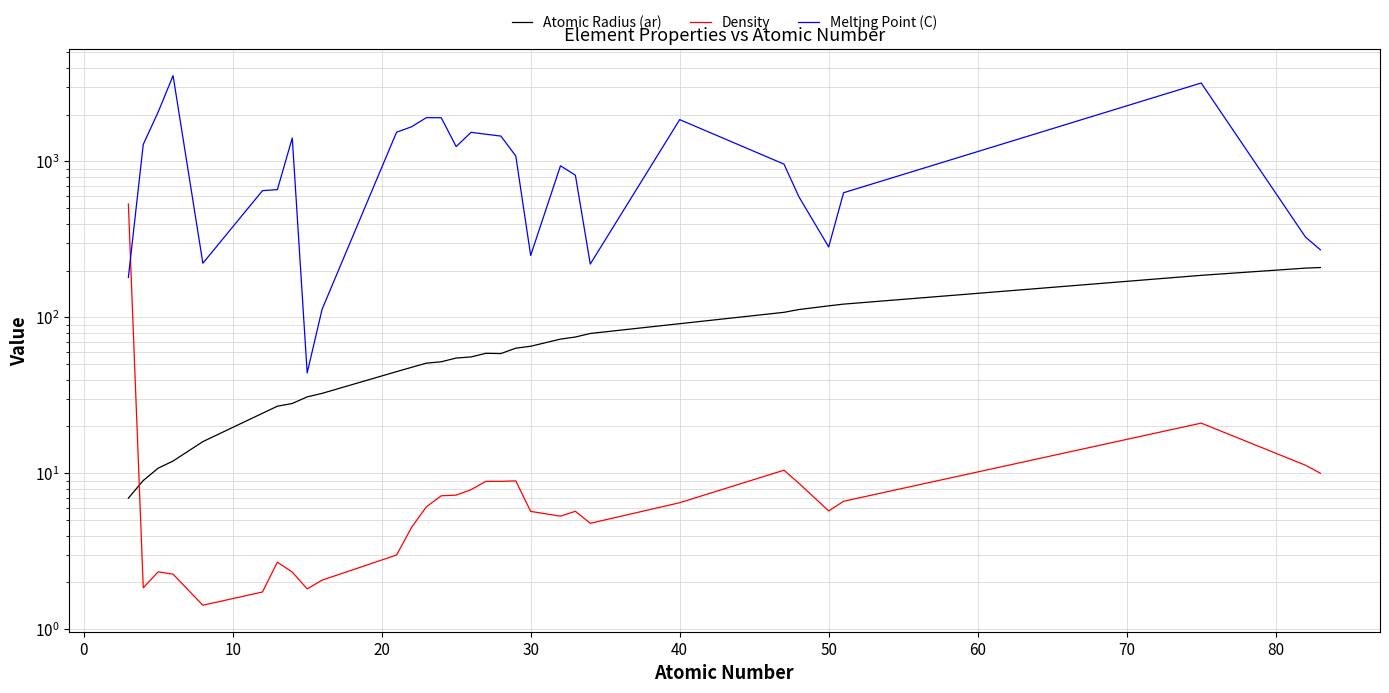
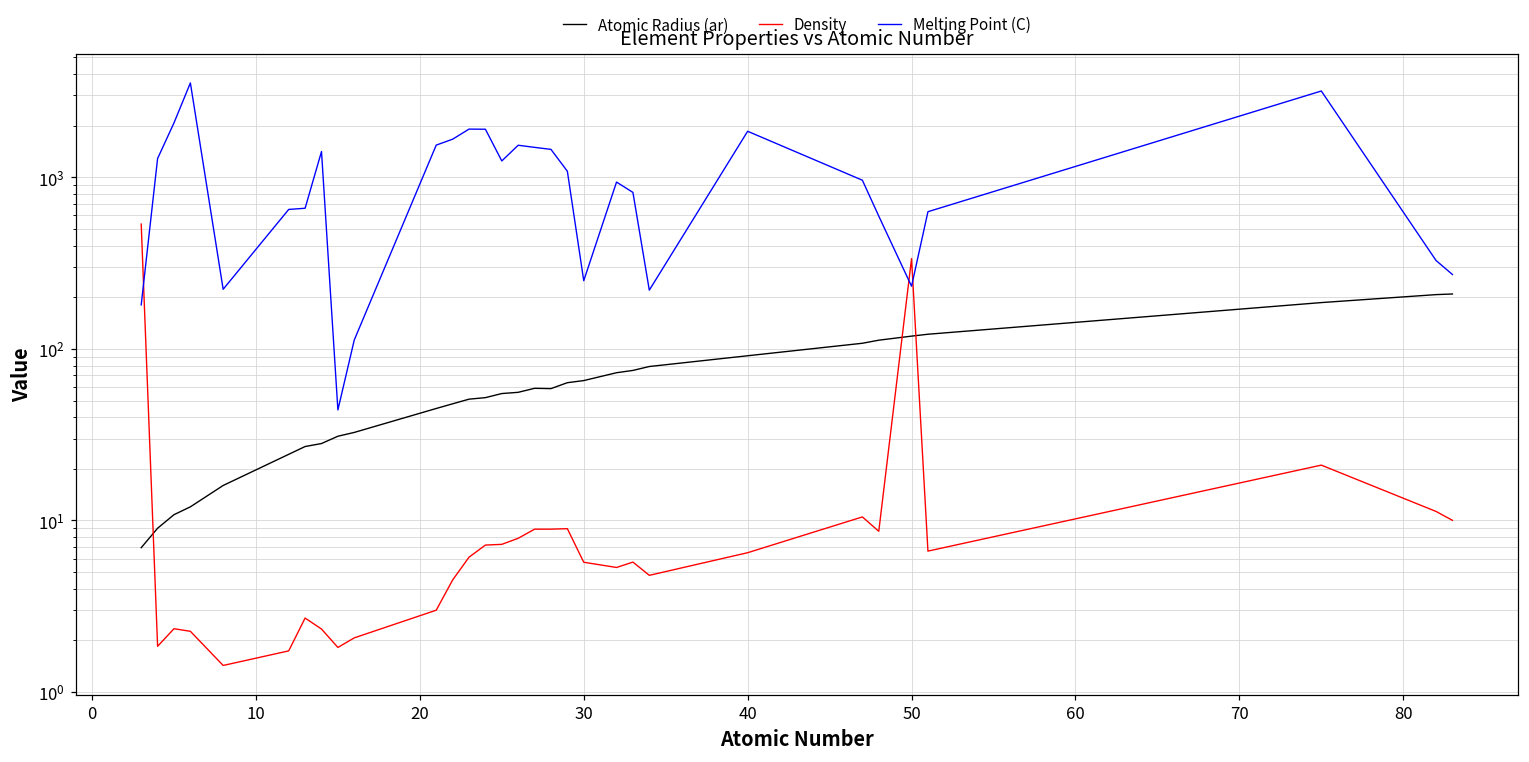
  {
    "Atomic Radius (ar)": {
      "30": 65,
      "40": 90,
      "50": 120
    },
    "Density": {
      "30": 5.7,
      "40": 6.5,
-     "50": 5.8
+     "50": 340
    },
    "Melting Point (C)": {
      "30": 250,
      "40": 1900,
-     "50": 280
+     "50": 230
    }
  }
